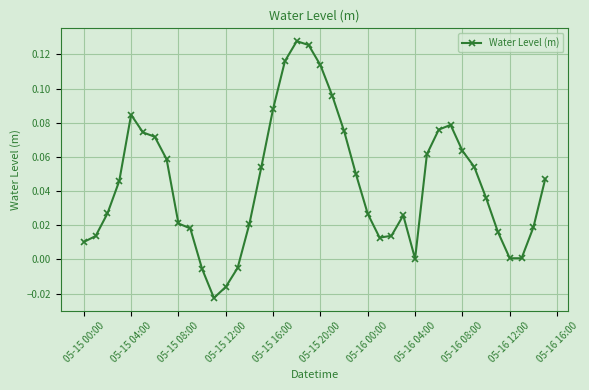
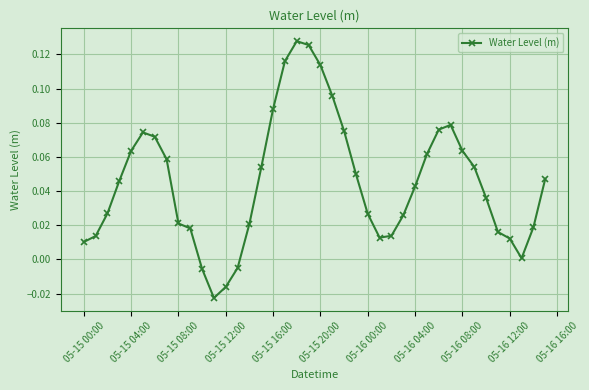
  {
    "05-15 00:00": 0.010,
-   "05-15 04:00": 0.085,
+   "05-15 04:00": 0.064,
    "05-15 08:00": 0.021,
    "05-15 12:00": -0.016,
    "05-15 16:00": 0.088,
    "05-15 20:00": 0.114,
    "05-16 00:00": 0.027,
-   "05-16 04:00": 0.000,
+   "05-16 04:00": 0.043,
    "05-16 08:00": 0.064,
-   "05-16 12:00": 0.001
+   "05-16 12:00": 0.012
  }
